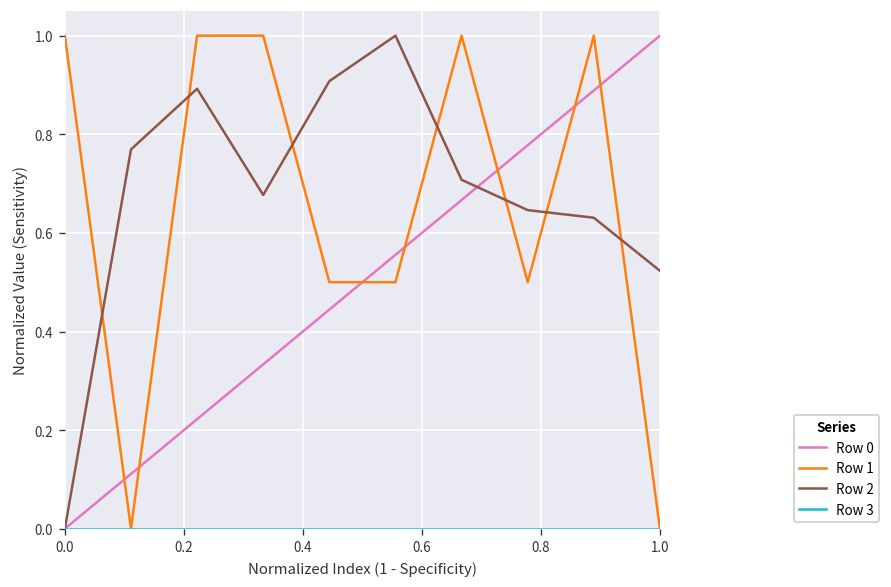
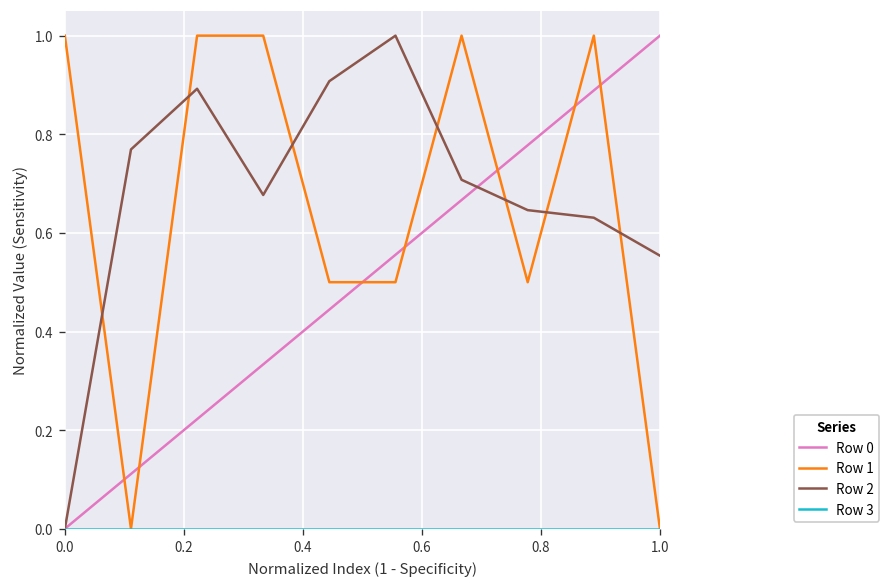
  {
    "Row 0": {
      "1.0": 1.00
    },
    "Row 1": {
      "0.0": 1.00
    },
    "Row 2": {
-     "1.0": 0.52
+     "1.0": 0.55
    }
  }
